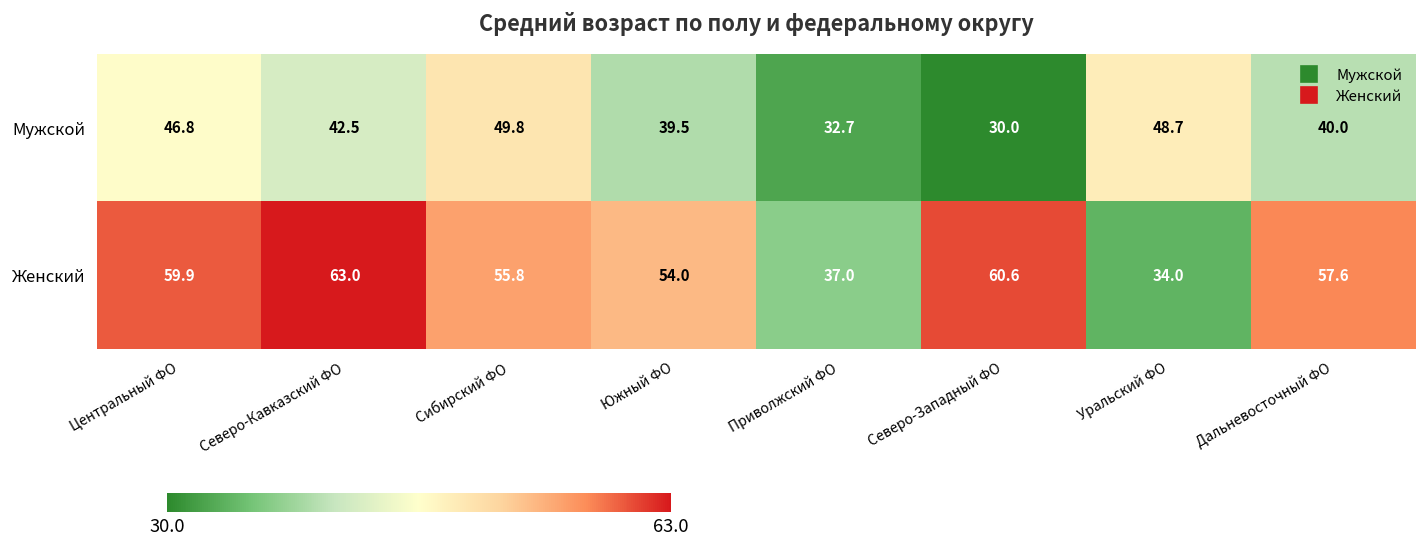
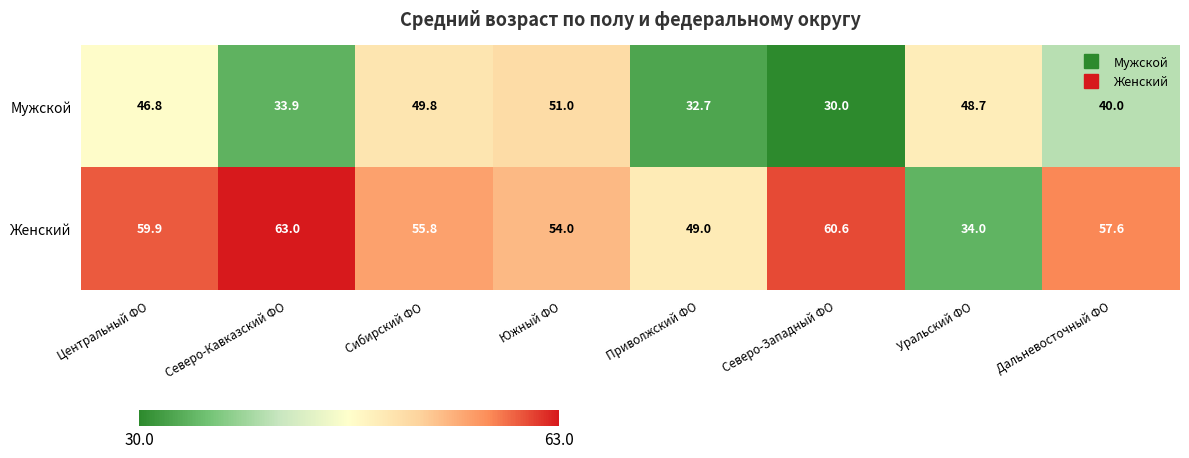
  {
    "Мужской": {
      "Центральный ФО": 46.8,
-     "Северо-Кавказский ФО": 42.5,
+     "Северо-Кавказский ФО": 33.9,
      "Сибирский ФО": 49.8,
-     "Южный ФО": 39.5,
+     "Южный ФО": 51.0,
      "Приволжский ФО": 32.7,
      "Северо-Западный ФО": 30.0,
      "Уральский ФО": 48.7,
      "Дальневосточный ФО": 40.0
    },
    "Женский": {
      "Центральный ФО": 59.9,
      "Северо-Кавказский ФО": 63.0,
      "Сибирский ФО": 55.8,
      "Южный ФО": 54.0,
-     "Приволжский ФО": 37.0,
+     "Приволжский ФО": 49.0,
      "Северо-Западный ФО": 60.6,
      "Уральский ФО": 34.0,
      "Дальневосточный ФО": 57.6
    }
  }
